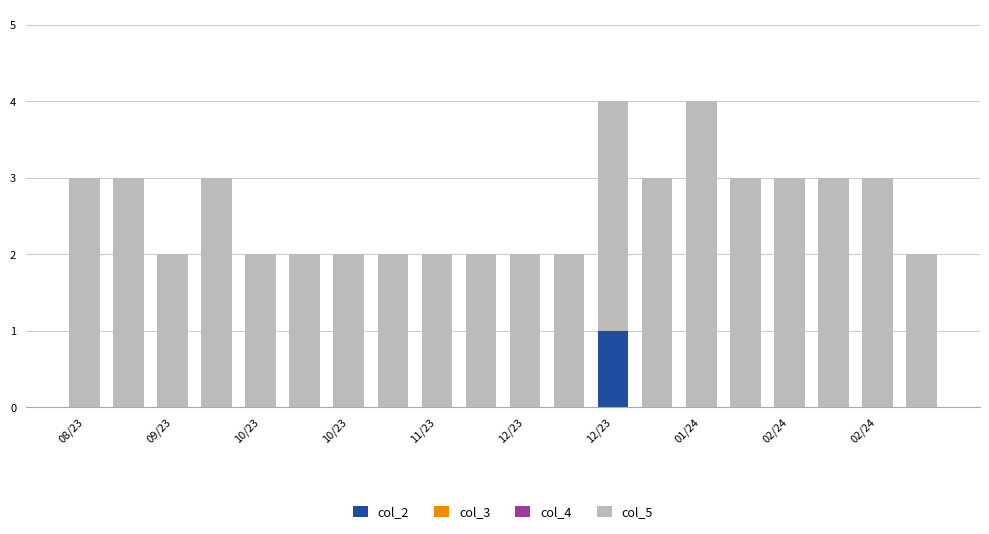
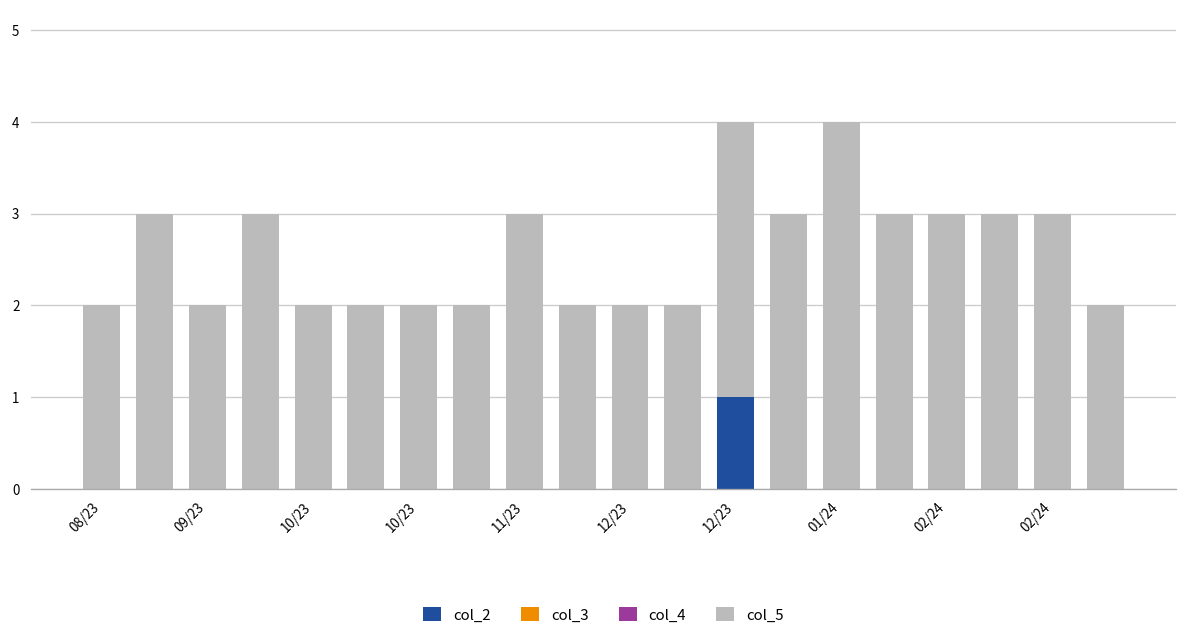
  {
    "col_4": {
      "08/23": 0,
      "09/23": 0,
      "11/23": 0,
      "01/24": 0
    },
    "col_5": {
-     "08/23": 3,
-     "11/23": 2
+     "08/23": 2,
+     "11/23": 3
    }
  }
